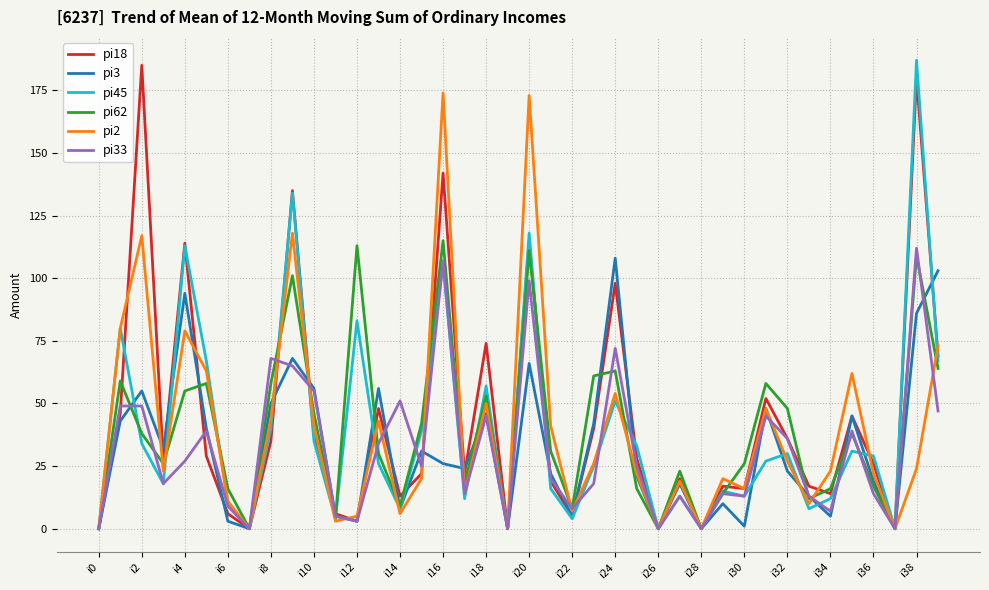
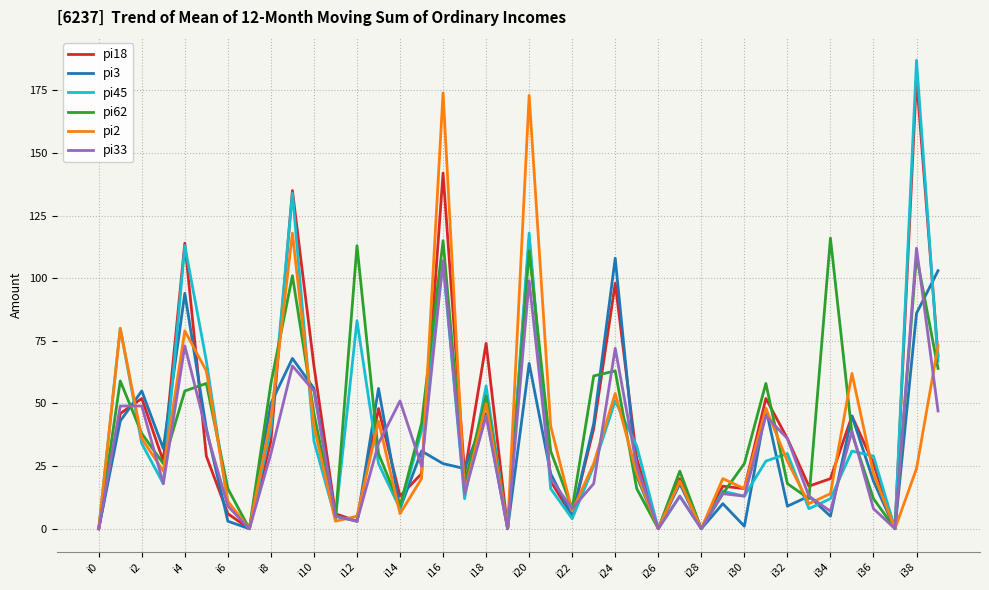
  {
    "pi18": {
-     "i2": 185,
+     "i2": 52,
      "i6": 6,
      "i8": 35,
-     "i10": 37,
+     "i10": 65,
      "i14": 13,
      "i16": 142,
      "i18": 74,
      "i20": 115,
      "i24": 98,
-     "i34": 14,
+     "i34": 20,
      "i36": 26,
      "i38": 180
    },
    "pi3": {
      "i2": 55,
      "i4": 94,
      "i6": 3,
      "i8": 50,
      "i16": 26,
      "i20": 66,
      "i24": 108,
      "i30": 1,
-     "i32": 23,
+     "i32": 9,
      "i34": 5,
      "i36": 19,
      "i38": 86
    },
    "pi45": {
      "i2": 34,
      "i8": 40,
      "i10": 35,
      "i12": 83,
      "i18": 57,
      "i20": 118,
      "i24": 51,
      "i32": 30,
      "i34": 12,
      "i36": 29,
      "i38": 187
    },
    "pi62": {
      "i2": 38,
      "i4": 55,
      "i6": 16,
      "i8": 58,
      "i10": 46,
      "i12": 113,
      "i16": 115,
      "i18": 53,
      "i20": 111,
      "i24": 63,
      "i30": 26,
-     "i32": 48,
-     "i34": 16,
-     "i36": 17,
+     "i32": 18,
+     "i34": 116,
+     "i36": 12,
      "i38": 109
    },
    "pi2": {
-     "i2": 117,
+     "i2": 36,
      "i4": 79,
      "i8": 44,
      "i10": 41,
      "i12": 5,
      "i14": 6,
      "i16": 174,
      "i18": 50,
      "i20": 173,
      "i24": 54,
      "i32": 27,
-     "i34": 23,
+     "i34": 14,
      "i36": 22,
      "i38": 24
    },
    "pi33": {
      "i2": 49,
-     "i4": 27,
-     "i8": 68,
+     "i4": 73,
+     "i8": 30,
      "i14": 51,
      "i20": 99,
      "i24": 72,
      "i34": 7,
-     "i36": 14,
+     "i36": 8,
      "i38": 112
    }
  }
